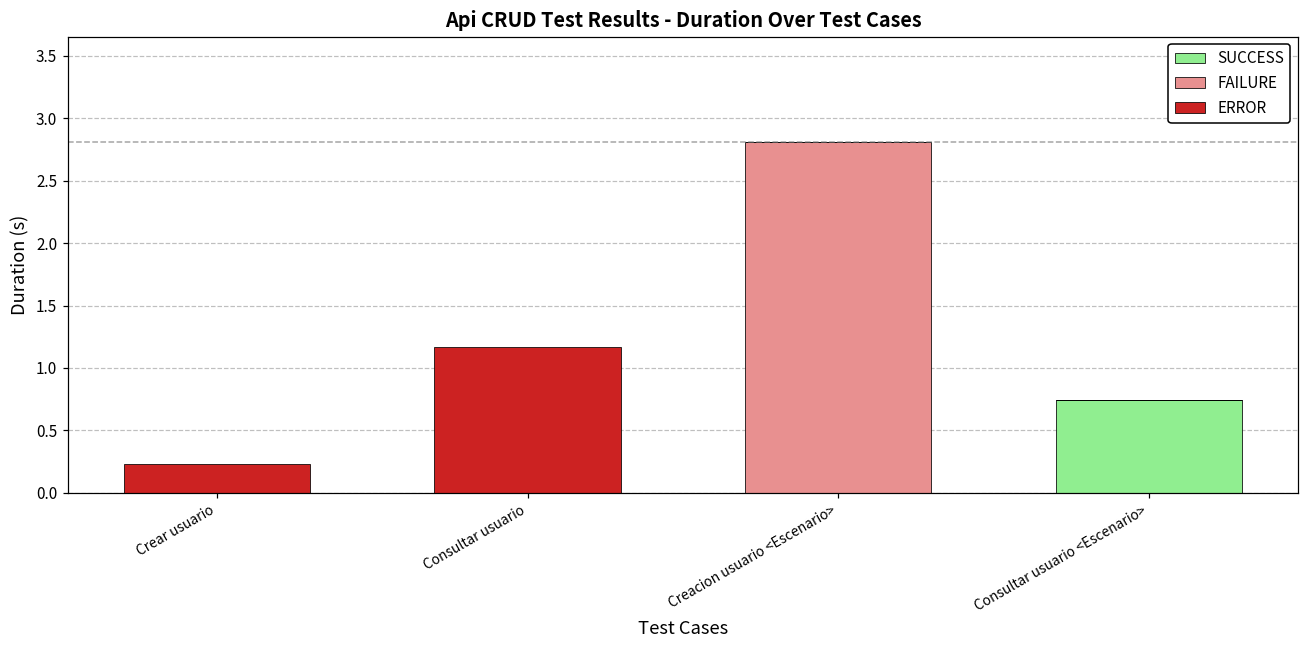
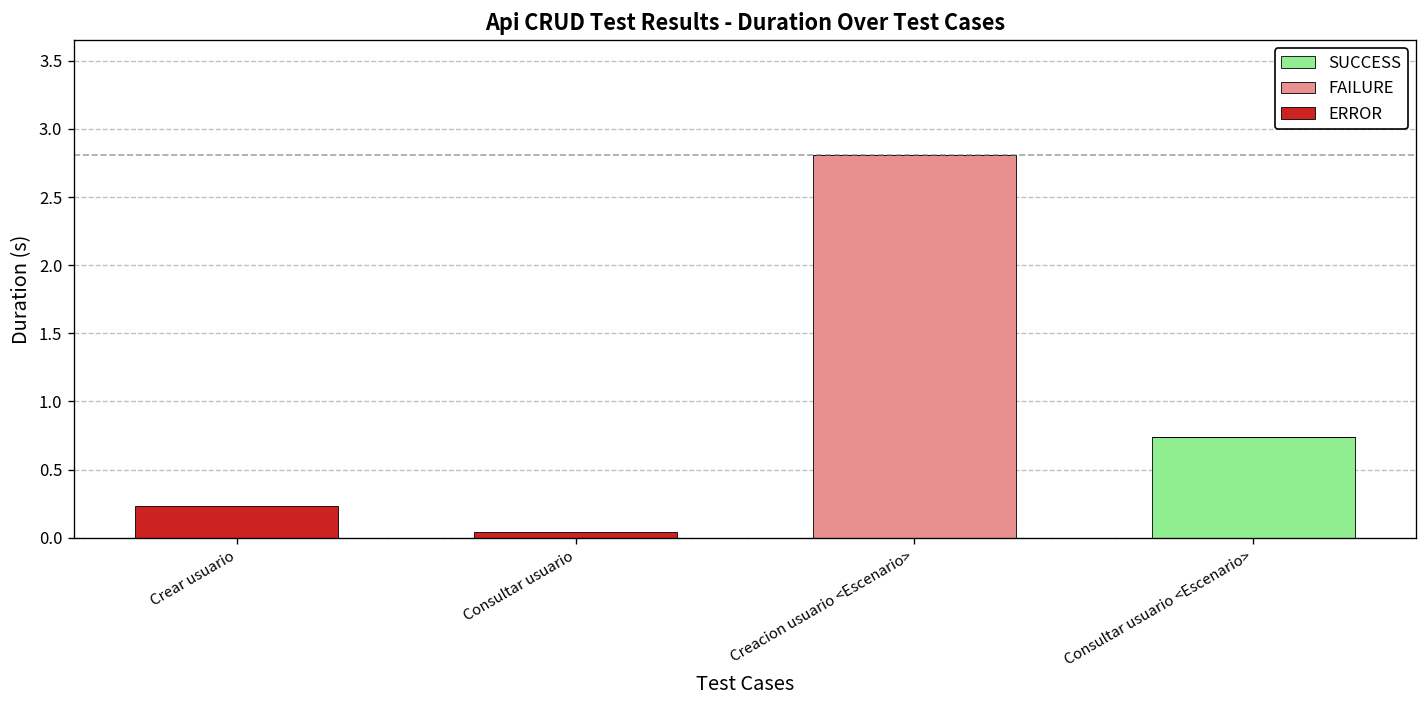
  {
    "SUCCESS": {
      "Crear usuario": 0.00,
      "Consultar usuario": 0.00,
      "Creacion usuario <Escenario>": 0.00,
      "Consultar usuario <Escenario>": 0.74
    },
    "ERROR": {
-     "Consultar usuario": 1.17
+     "Consultar usuario": 0.04
    }
  }
